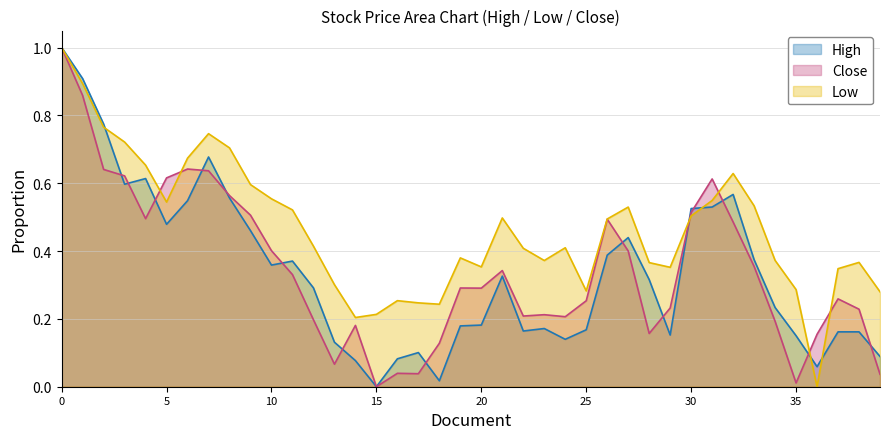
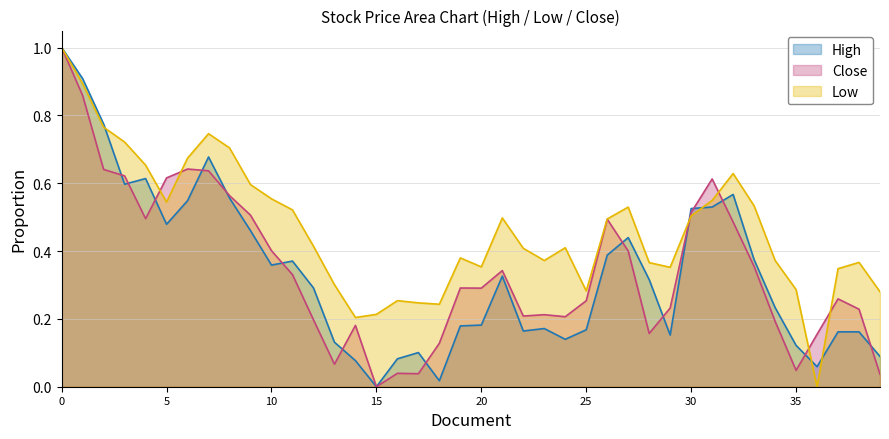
  {
    "High": {
      "5": 0.48,
      "10": 0.36,
      "20": 0.18,
      "25": 0.17,
      "30": 0.53,
-     "35": 0.15
+     "35": 0.12
    },
    "Close": {
      "5": 0.62,
      "10": 0.40,
      "20": 0.29,
      "25": 0.25,
      "30": 0.51,
-     "35": 0.01
+     "35": 0.05
    },
    "Low": {
      "5": 0.54,
      "10": 0.55,
      "15": 0.21,
      "20": 0.35,
      "25": 0.28,
      "30": 0.50,
      "35": 0.29
    }
  }
